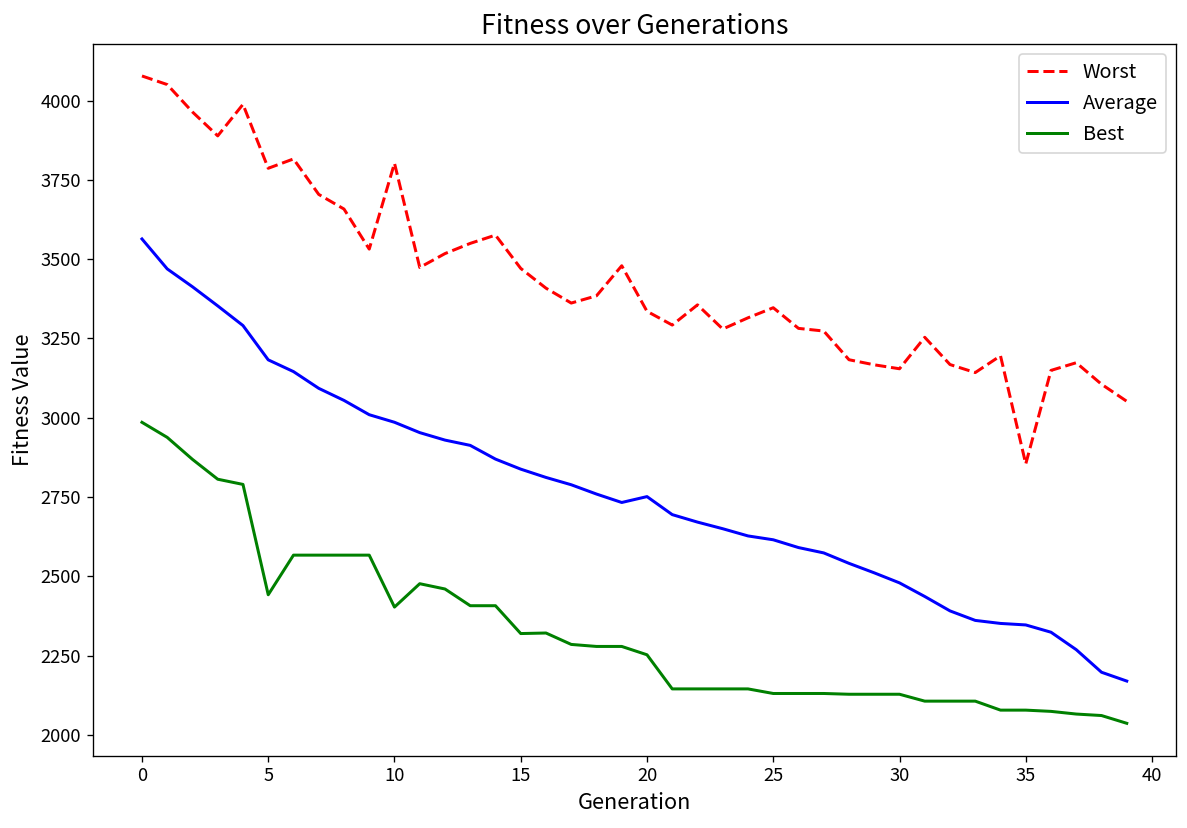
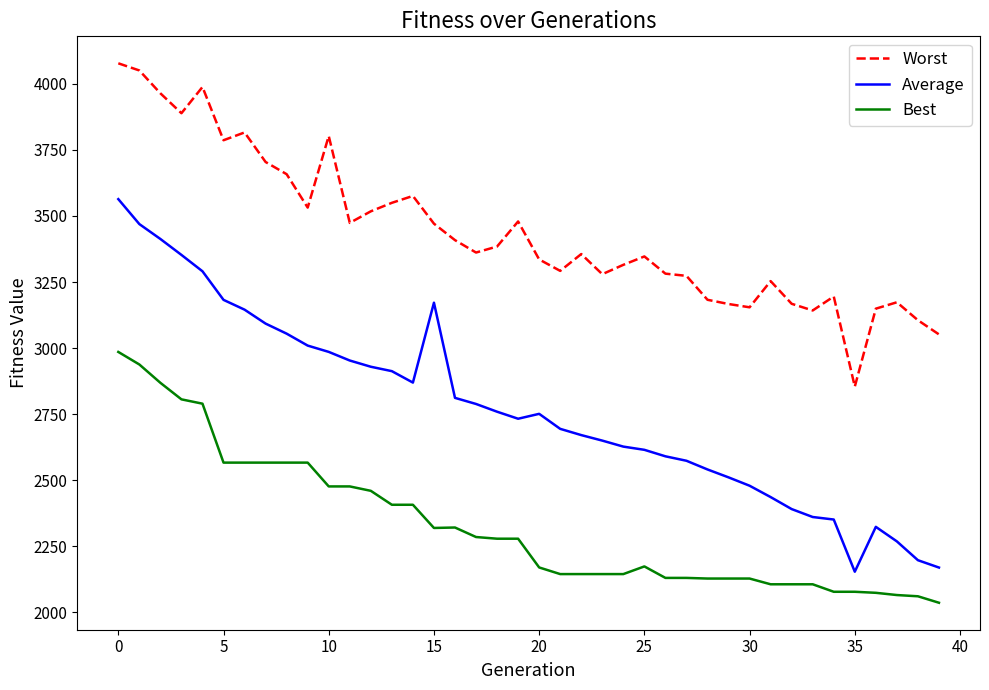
  {
    "Worst": {
      "0": 4080,
      "5": 3790,
      "10": 3800,
      "15": 3470,
      "20": 3340,
      "25": 3350,
      "30": 3150,
      "35": 2850
    },
    "Average": {
      "0": 3560,
      "5": 3180,
      "10": 2990,
-     "15": 2840,
+     "15": 3170,
      "20": 2750,
      "25": 2620,
      "30": 2480,
-     "35": 2350
+     "35": 2150
    },
    "Best": {
      "0": 2990,
-     "5": 2440,
-     "10": 2400,
+     "5": 2570,
+     "10": 2480,
      "15": 2320,
-     "20": 2250,
-     "25": 2130,
+     "20": 2170,
+     "25": 2170,
      "30": 2130,
      "35": 2080
    }
  }
